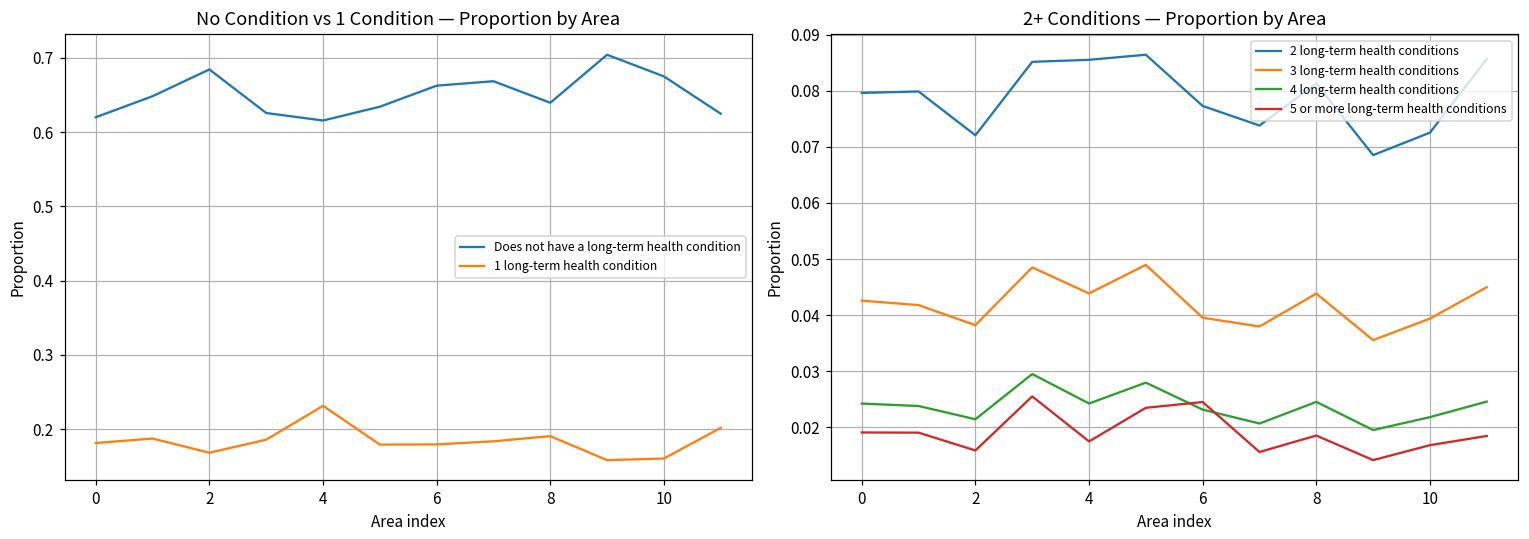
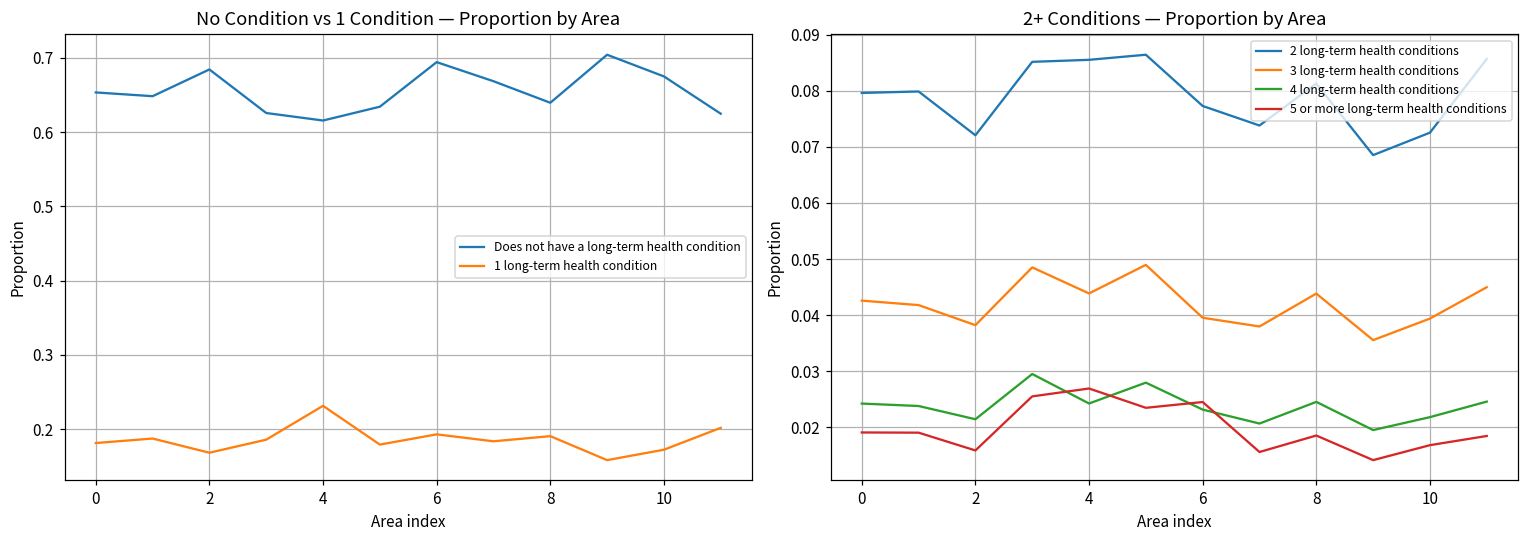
  {
    "No Condition vs 1 Condition — Proportion by Area": {
      "Does not have a long-term health condition": {
-       "0": 0.62,
+       "0": 0.65,
        "2": 0.68,
        "4": 0.62,
-       "6": 0.66,
+       "6": 0.69,
        "8": 0.64,
        "10": 0.67
      },
      "1 long-term health condition": {
        "0": 0.18,
        "2": 0.17,
        "4": 0.23,
-       "6": 0.18,
+       "6": 0.19,
        "8": 0.19,
-       "10": 0.16
+       "10": 0.17
      }
    },
    "2+ Conditions — Proportion by Area": {
      "2 long-term health conditions": {
        "0": 0.080,
        "2": 0.072,
        "4": 0.086,
        "6": 0.077,
        "8": 0.081,
        "10": 0.073
      },
      "3 long-term health conditions": {
        "0": 0.043,
        "2": 0.038,
        "4": 0.044,
        "6": 0.040,
        "8": 0.044,
        "10": 0.039
      },
      "4 long-term health conditions": {
        "0": 0.024,
        "2": 0.021,
        "4": 0.024,
        "6": 0.023,
        "8": 0.025,
        "10": 0.022
      },
      "5 or more long-term health conditions": {
        "0": 0.019,
        "2": 0.016,
-       "4": 0.018,
+       "4": 0.027,
        "6": 0.025,
        "8": 0.019,
        "10": 0.017
      }
    }
  }
